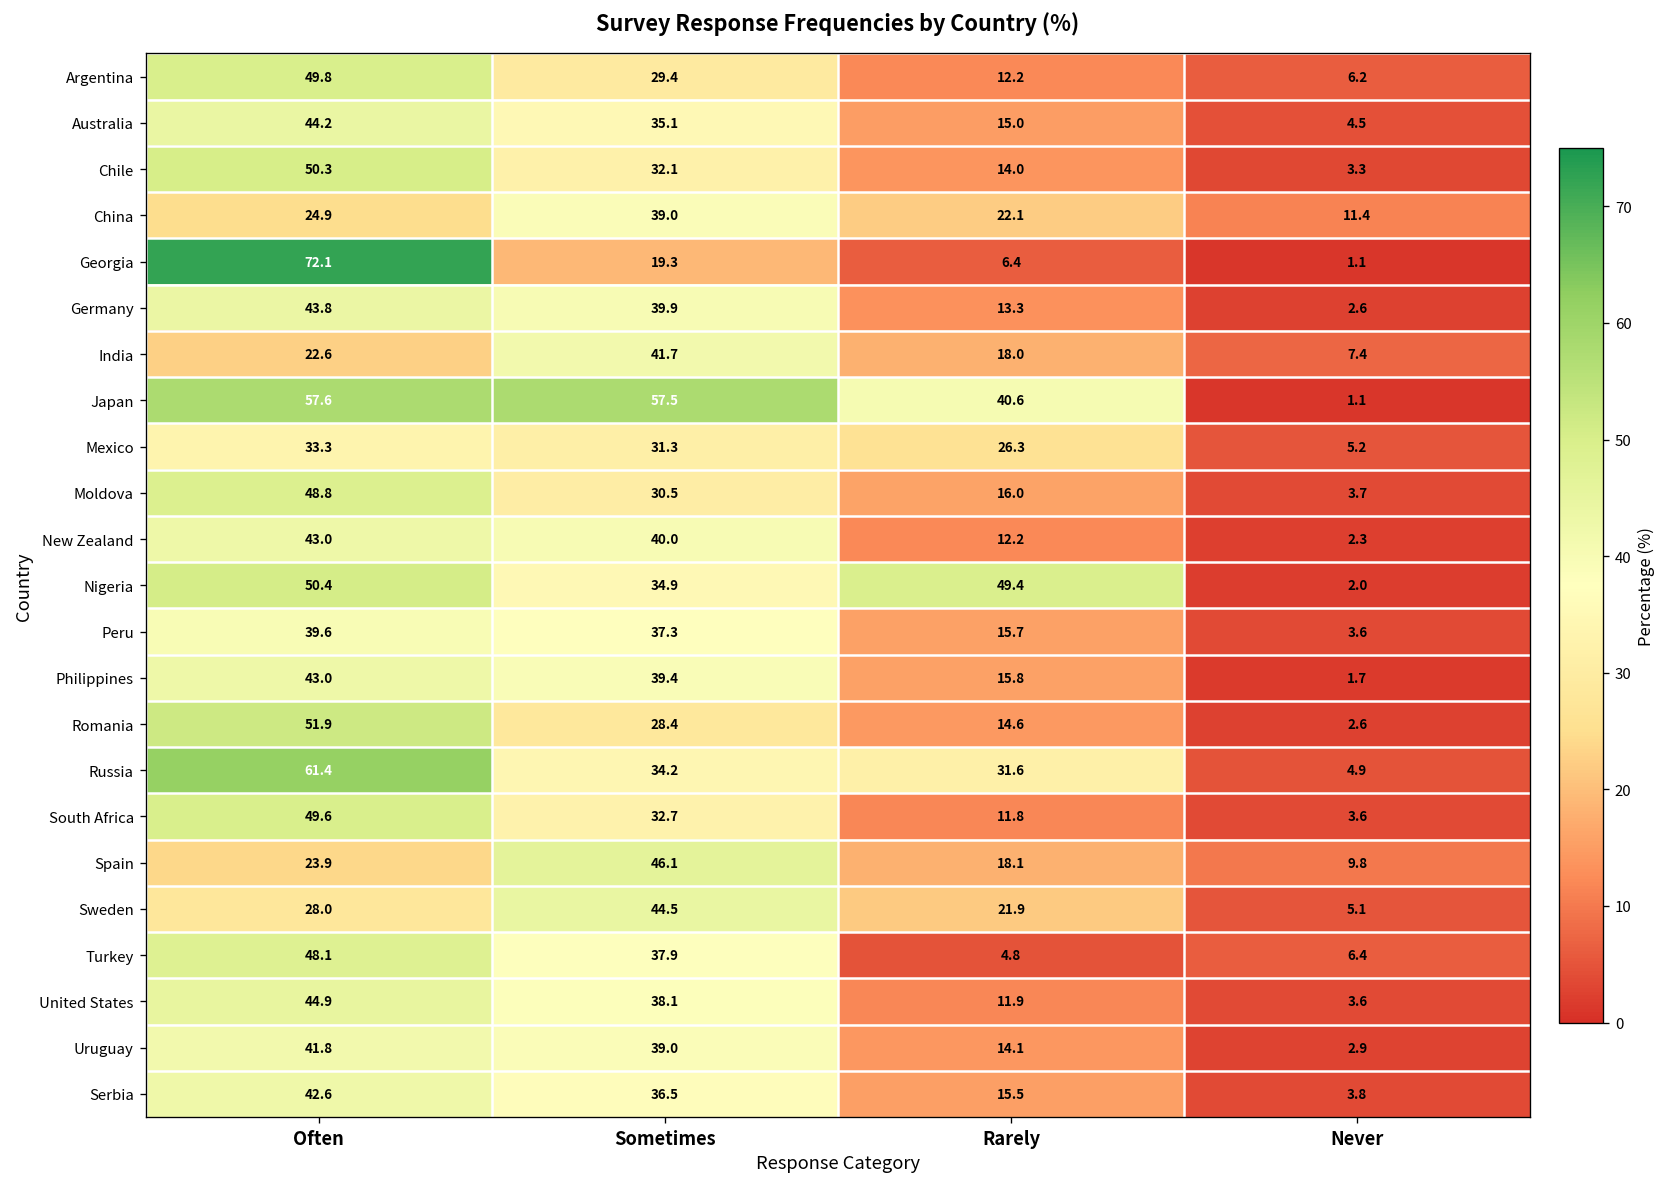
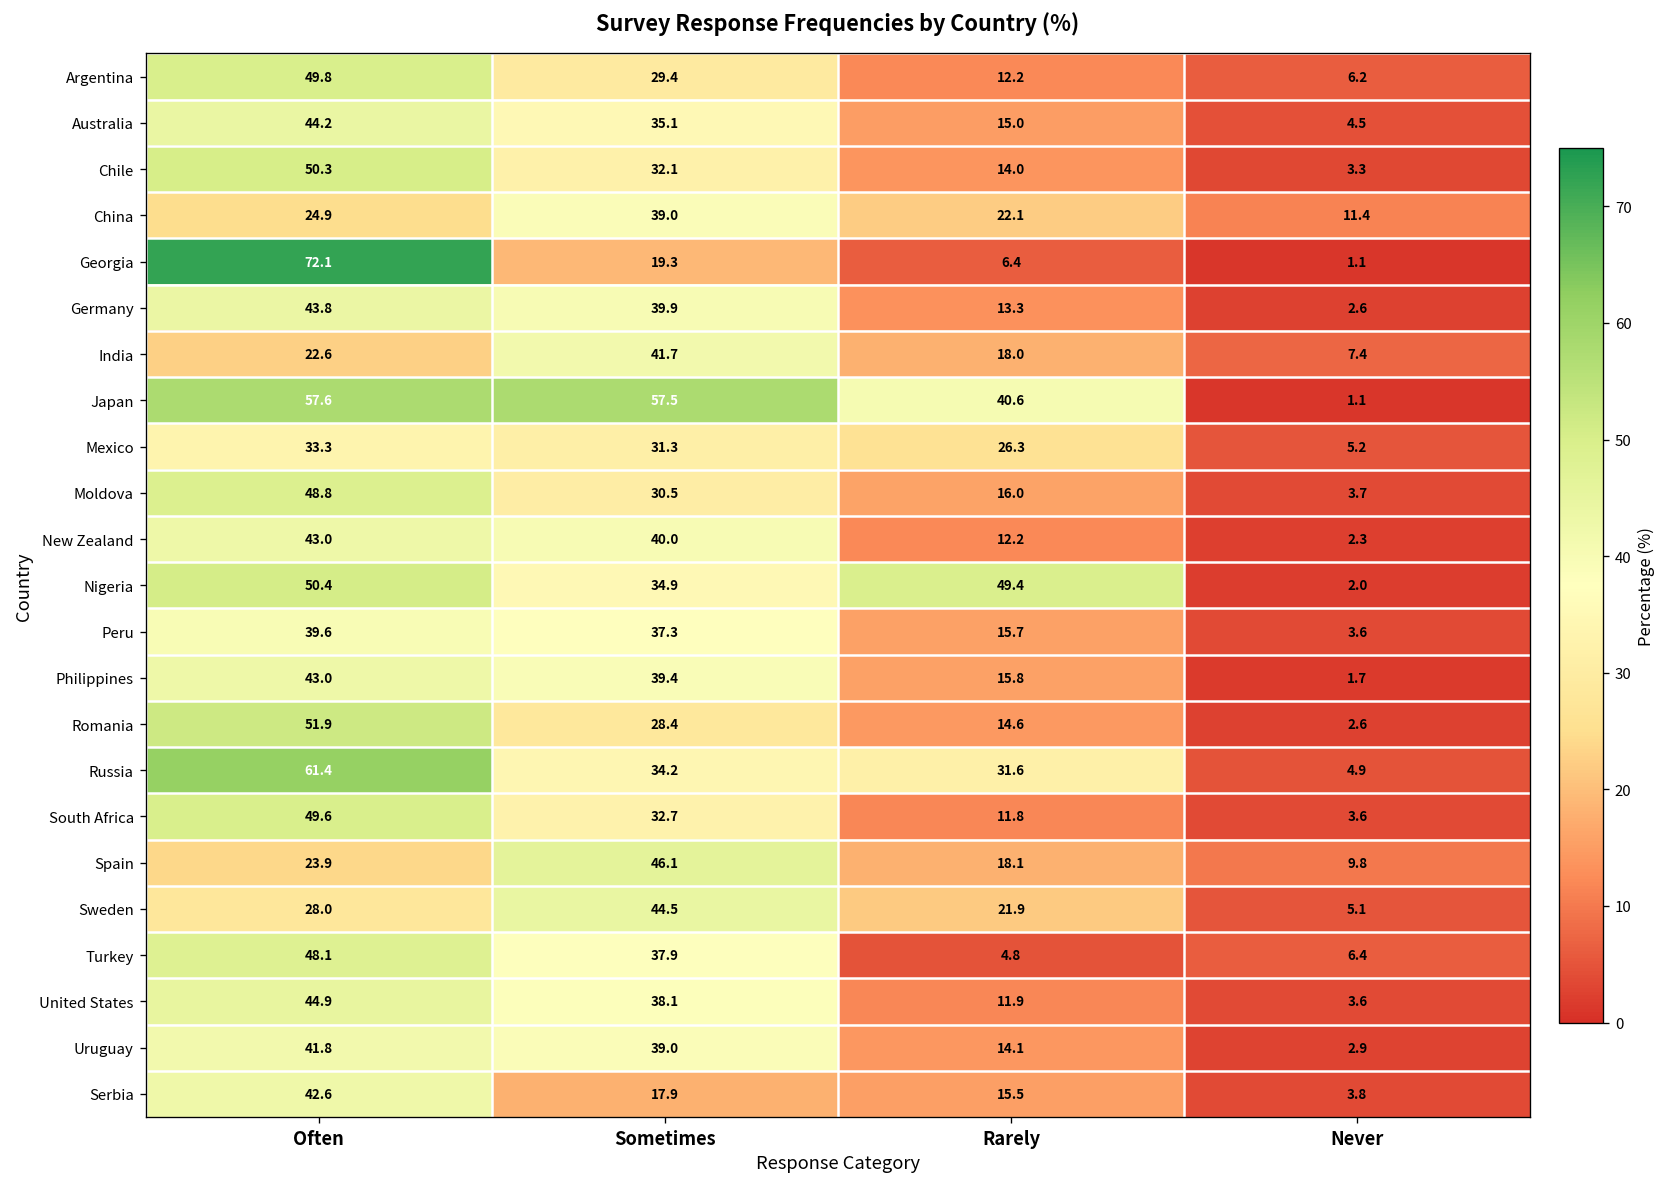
  {
    "Argentina": {
      "Often": 49.8,
      "Sometimes": 29.4,
      "Rarely": 12.2,
      "Never": 6.2
    },
    "Australia": {
      "Often": 44.2,
      "Sometimes": 35.1,
      "Rarely": 15.0,
      "Never": 4.5
    },
    "Chile": {
      "Often": 50.3,
      "Sometimes": 32.1,
      "Rarely": 14.0,
      "Never": 3.3
    },
    "China": {
      "Often": 24.9,
      "Sometimes": 39.0,
      "Rarely": 22.1,
      "Never": 11.4
    },
    "Georgia": {
      "Often": 72.1,
      "Sometimes": 19.3,
      "Rarely": 6.4,
      "Never": 1.1
    },
    "Germany": {
      "Often": 43.8,
      "Sometimes": 39.9,
      "Rarely": 13.3,
      "Never": 2.6
    },
    "India": {
      "Often": 22.6,
      "Sometimes": 41.7,
      "Rarely": 18.0,
      "Never": 7.4
    },
    "Japan": {
      "Often": 57.6,
      "Sometimes": 57.5,
      "Rarely": 40.6,
      "Never": 1.1
    },
    "Mexico": {
      "Often": 33.3,
      "Sometimes": 31.3,
      "Rarely": 26.3,
      "Never": 5.2
    },
    "Moldova": {
      "Often": 48.8,
      "Sometimes": 30.5,
      "Rarely": 16.0,
      "Never": 3.7
    },
    "New Zealand": {
      "Often": 43.0,
      "Sometimes": 40.0,
      "Rarely": 12.2,
      "Never": 2.3
    },
    "Nigeria": {
      "Often": 50.4,
      "Sometimes": 34.9,
      "Rarely": 49.4,
      "Never": 2.0
    },
    "Peru": {
      "Often": 39.6,
      "Sometimes": 37.3,
      "Rarely": 15.7,
      "Never": 3.6
    },
    "Philippines": {
      "Often": 43.0,
      "Sometimes": 39.4,
      "Rarely": 15.8,
      "Never": 1.7
    },
    "Romania": {
      "Often": 51.9,
      "Sometimes": 28.4,
      "Rarely": 14.6,
      "Never": 2.6
    },
    "Russia": {
      "Often": 61.4,
      "Sometimes": 34.2,
      "Rarely": 31.6,
      "Never": 4.9
    },
    "South Africa": {
      "Often": 49.6,
      "Sometimes": 32.7,
      "Rarely": 11.8,
      "Never": 3.6
    },
    "Spain": {
      "Often": 23.9,
      "Sometimes": 46.1,
      "Rarely": 18.1,
      "Never": 9.8
    },
    "Sweden": {
      "Often": 28.0,
      "Sometimes": 44.5,
      "Rarely": 21.9,
      "Never": 5.1
    },
    "Turkey": {
      "Often": 48.1,
      "Sometimes": 37.9,
      "Rarely": 4.8,
      "Never": 6.4
    },
    "United States": {
      "Often": 44.9,
      "Sometimes": 38.1,
      "Rarely": 11.9,
      "Never": 3.6
    },
    "Uruguay": {
      "Often": 41.8,
      "Sometimes": 39.0,
      "Rarely": 14.1,
      "Never": 2.9
    },
    "Serbia": {
      "Often": 42.6,
-     "Sometimes": 36.5,
+     "Sometimes": 17.9,
      "Rarely": 15.5,
      "Never": 3.8
    }
  }
